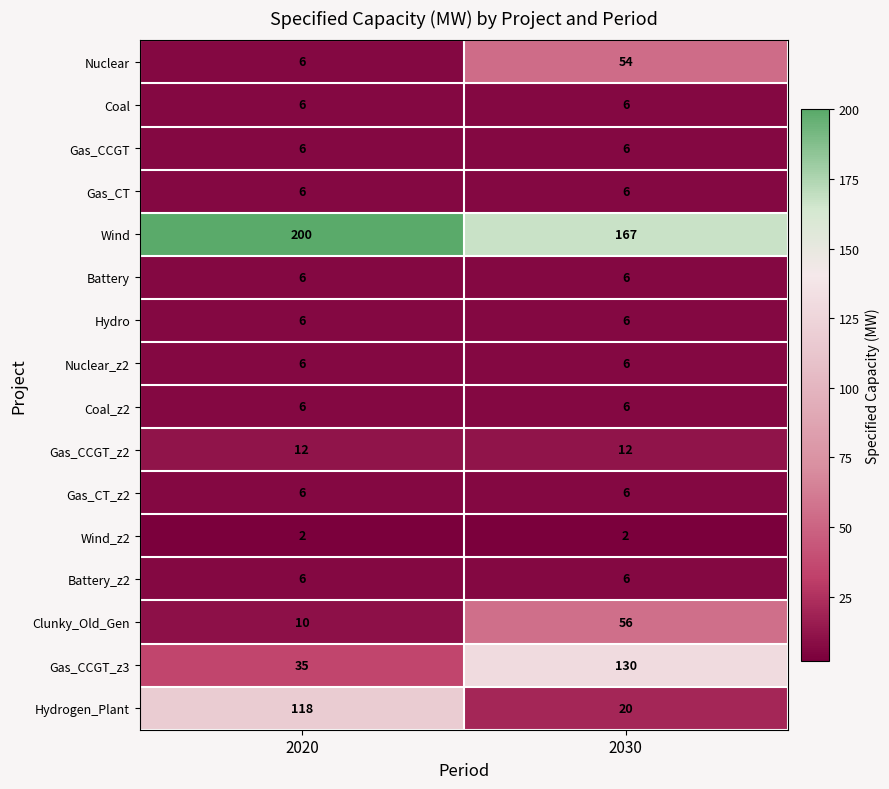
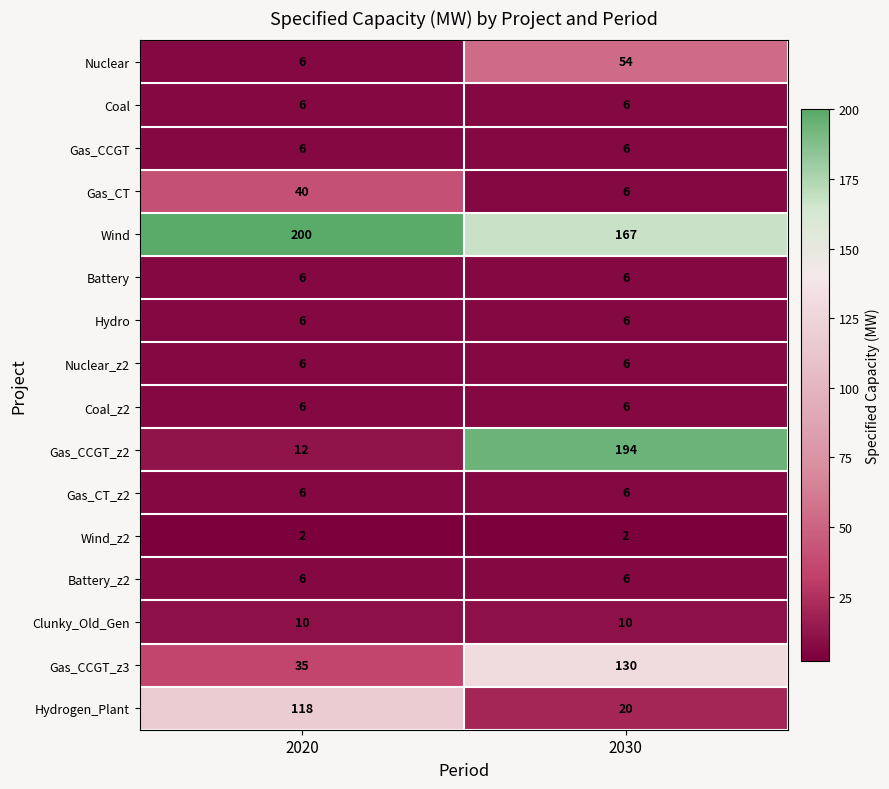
  {
    "Nuclear": {
      "2020": 6,
      "2030": 54
    },
    "Coal": {
      "2020": 6,
      "2030": 6
    },
    "Gas_CCGT": {
      "2020": 6,
      "2030": 6
    },
    "Gas_CT": {
-     "2020": 6,
+     "2020": 40,
      "2030": 6
    },
    "Wind": {
      "2020": 200,
      "2030": 167
    },
    "Battery": {
      "2020": 6,
      "2030": 6
    },
    "Hydro": {
      "2020": 6,
      "2030": 6
    },
    "Nuclear_z2": {
      "2020": 6,
      "2030": 6
    },
    "Coal_z2": {
      "2020": 6,
      "2030": 6
    },
    "Gas_CCGT_z2": {
      "2020": 12,
-     "2030": 12
+     "2030": 194
    },
    "Gas_CT_z2": {
      "2020": 6,
      "2030": 6
    },
    "Wind_z2": {
      "2020": 2,
      "2030": 2
    },
    "Battery_z2": {
      "2020": 6,
      "2030": 6
    },
    "Clunky_Old_Gen": {
      "2020": 10,
-     "2030": 56
+     "2030": 10
    },
    "Gas_CCGT_z3": {
      "2020": 35,
      "2030": 130
    },
    "Hydrogen_Plant": {
      "2020": 118,
      "2030": 20
    }
  }
